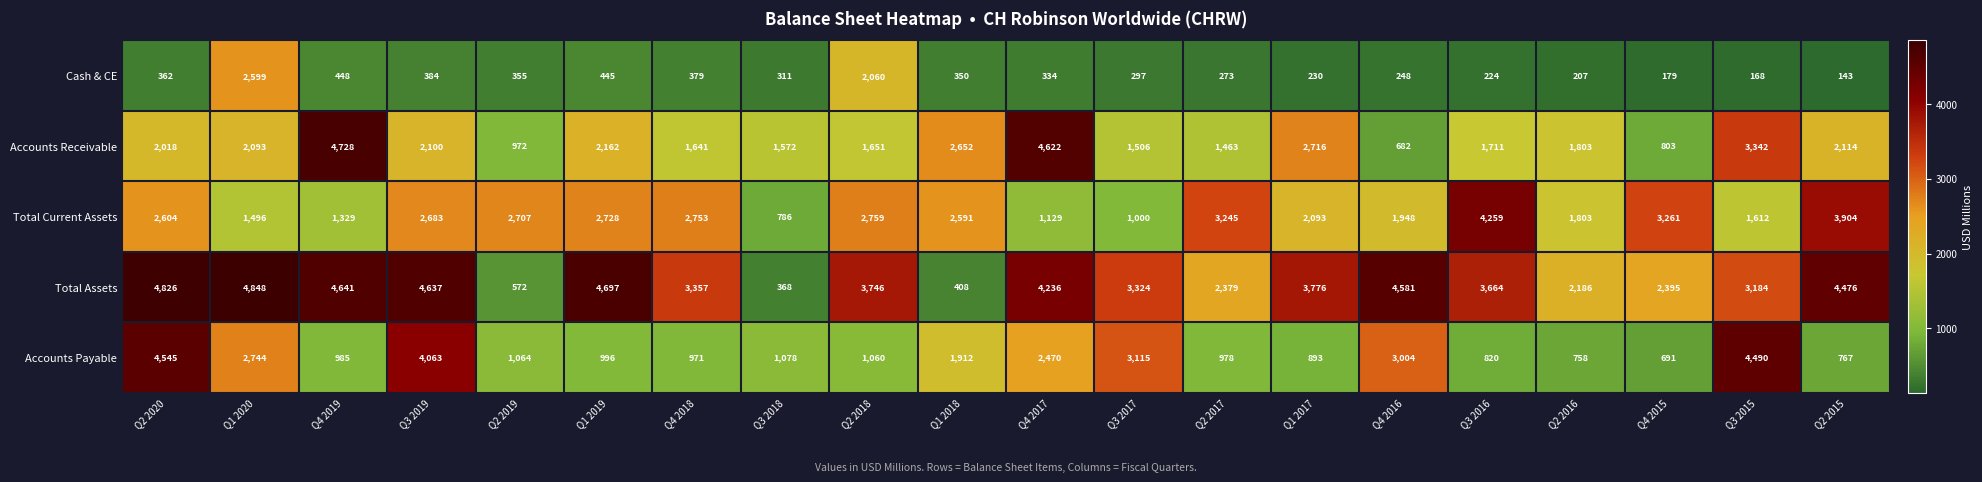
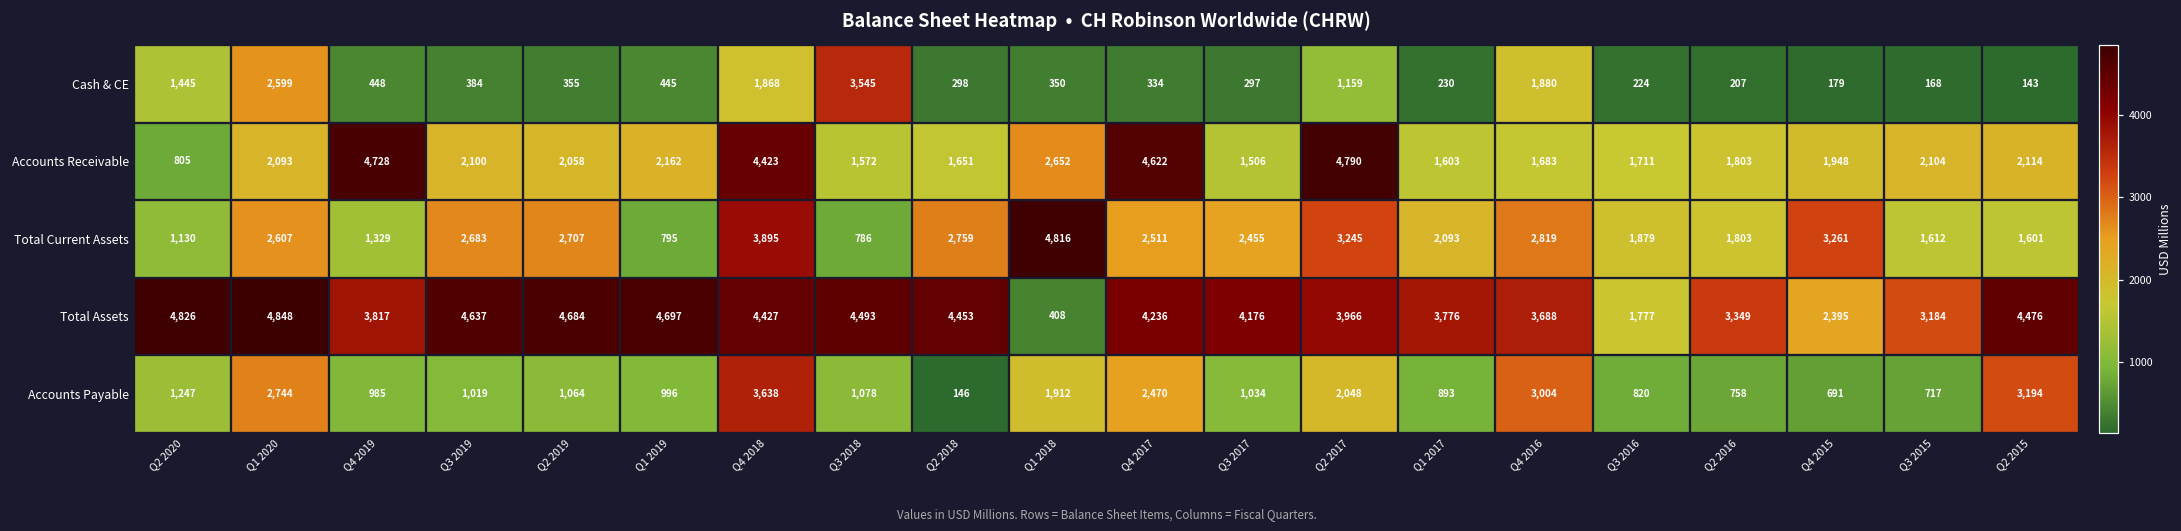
  {
    "Cash & CE": {
-     "Q2 2020": "362",
+     "Q2 2020": "1,445",
      "Q1 2020": "2,599",
      "Q4 2019": "448",
      "Q3 2019": "384",
      "Q2 2019": "355",
      "Q1 2019": "445",
-     "Q4 2018": "379",
-     "Q3 2018": "311",
-     "Q2 2018": "2,060",
+     "Q4 2018": "1,868",
+     "Q3 2018": "3,545",
+     "Q2 2018": "298",
      "Q1 2018": "350",
      "Q4 2017": "334",
      "Q3 2017": "297",
-     "Q2 2017": "273",
+     "Q2 2017": "1,159",
      "Q1 2017": "230",
-     "Q4 2016": "248",
+     "Q4 2016": "1,880",
      "Q3 2016": "224",
      "Q2 2016": "207",
      "Q4 2015": "179",
      "Q3 2015": "168",
      "Q2 2015": "143"
    },
    "Accounts Receivable": {
-     "Q2 2020": "2,018",
+     "Q2 2020": "805",
      "Q1 2020": "2,093",
      "Q4 2019": "4,728",
      "Q3 2019": "2,100",
-     "Q2 2019": "972",
+     "Q2 2019": "2,058",
      "Q1 2019": "2,162",
-     "Q4 2018": "1,641",
+     "Q4 2018": "4,423",
      "Q3 2018": "1,572",
      "Q2 2018": "1,651",
      "Q1 2018": "2,652",
      "Q4 2017": "4,622",
      "Q3 2017": "1,506",
-     "Q2 2017": "1,463",
-     "Q1 2017": "2,716",
-     "Q4 2016": "682",
+     "Q2 2017": "4,790",
+     "Q1 2017": "1,603",
+     "Q4 2016": "1,683",
      "Q3 2016": "1,711",
      "Q2 2016": "1,803",
-     "Q4 2015": "803",
-     "Q3 2015": "3,342",
+     "Q4 2015": "1,948",
+     "Q3 2015": "2,104",
      "Q2 2015": "2,114"
    },
    "Total Current Assets": {
-     "Q2 2020": "2,604",
-     "Q1 2020": "1,496",
+     "Q2 2020": "1,130",
+     "Q1 2020": "2,607",
      "Q4 2019": "1,329",
      "Q3 2019": "2,683",
      "Q2 2019": "2,707",
-     "Q1 2019": "2,728",
-     "Q4 2018": "2,753",
+     "Q1 2019": "795",
+     "Q4 2018": "3,895",
      "Q3 2018": "786",
      "Q2 2018": "2,759",
-     "Q1 2018": "2,591",
-     "Q4 2017": "1,129",
-     "Q3 2017": "1,000",
+     "Q1 2018": "4,816",
+     "Q4 2017": "2,511",
+     "Q3 2017": "2,455",
      "Q2 2017": "3,245",
      "Q1 2017": "2,093",
-     "Q4 2016": "1,948",
-     "Q3 2016": "4,259",
+     "Q4 2016": "2,819",
+     "Q3 2016": "1,879",
      "Q2 2016": "1,803",
      "Q4 2015": "3,261",
      "Q3 2015": "1,612",
-     "Q2 2015": "3,904"
+     "Q2 2015": "1,601"
    },
    "Total Assets": {
      "Q2 2020": "4,826",
      "Q1 2020": "4,848",
-     "Q4 2019": "4,641",
+     "Q4 2019": "3,817",
      "Q3 2019": "4,637",
-     "Q2 2019": "572",
+     "Q2 2019": "4,684",
      "Q1 2019": "4,697",
-     "Q4 2018": "3,357",
-     "Q3 2018": "368",
-     "Q2 2018": "3,746",
+     "Q4 2018": "4,427",
+     "Q3 2018": "4,493",
+     "Q2 2018": "4,453",
      "Q1 2018": "408",
      "Q4 2017": "4,236",
-     "Q3 2017": "3,324",
-     "Q2 2017": "2,379",
+     "Q3 2017": "4,176",
+     "Q2 2017": "3,966",
      "Q1 2017": "3,776",
-     "Q4 2016": "4,581",
-     "Q3 2016": "3,664",
-     "Q2 2016": "2,186",
+     "Q4 2016": "3,688",
+     "Q3 2016": "1,777",
+     "Q2 2016": "3,349",
      "Q4 2015": "2,395",
      "Q3 2015": "3,184",
      "Q2 2015": "4,476"
    },
    "Accounts Payable": {
-     "Q2 2020": "4,545",
+     "Q2 2020": "1,247",
      "Q1 2020": "2,744",
      "Q4 2019": "985",
-     "Q3 2019": "4,063",
+     "Q3 2019": "1,019",
      "Q2 2019": "1,064",
      "Q1 2019": "996",
-     "Q4 2018": "971",
+     "Q4 2018": "3,638",
      "Q3 2018": "1,078",
-     "Q2 2018": "1,060",
+     "Q2 2018": "146",
      "Q1 2018": "1,912",
      "Q4 2017": "2,470",
-     "Q3 2017": "3,115",
-     "Q2 2017": "978",
+     "Q3 2017": "1,034",
+     "Q2 2017": "2,048",
      "Q1 2017": "893",
      "Q4 2016": "3,004",
      "Q3 2016": "820",
      "Q2 2016": "758",
      "Q4 2015": "691",
-     "Q3 2015": "4,490",
-     "Q2 2015": "767"
+     "Q3 2015": "717",
+     "Q2 2015": "3,194"
    }
  }
